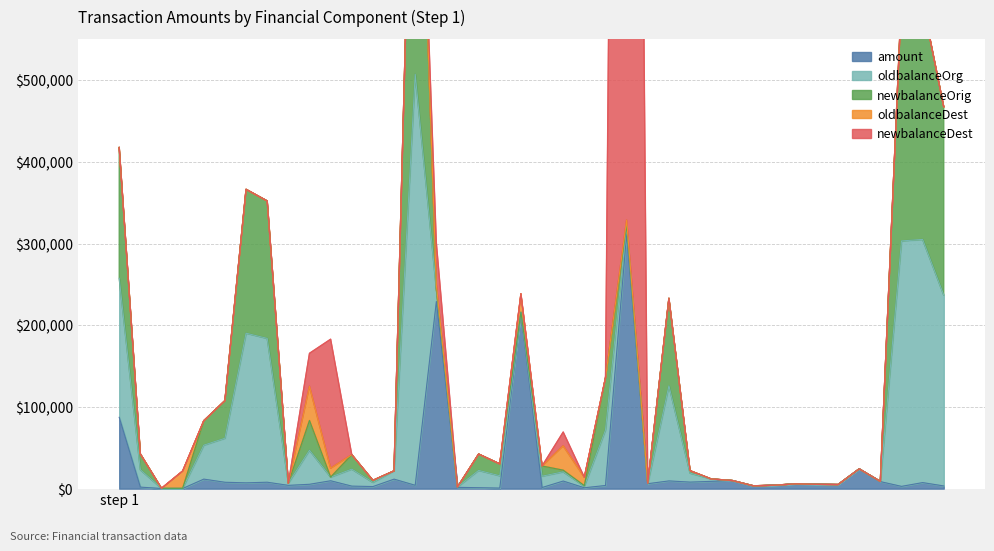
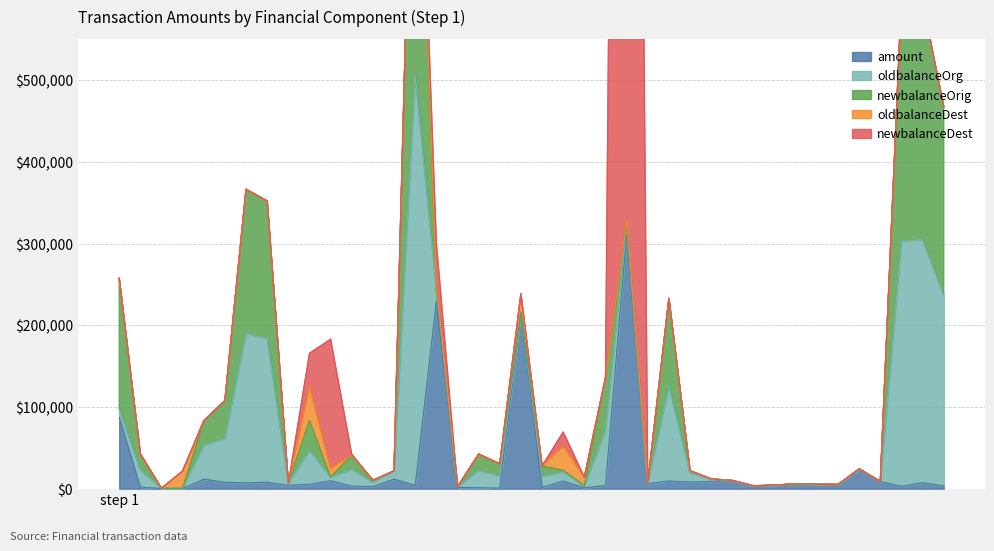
  {
    "amount": {
      "step 1": "$90,000"
    },
    "oldbalanceOrg": {
-     "step 1": "$170,000"
+     "step 1": "$10,000"
    }
  }
